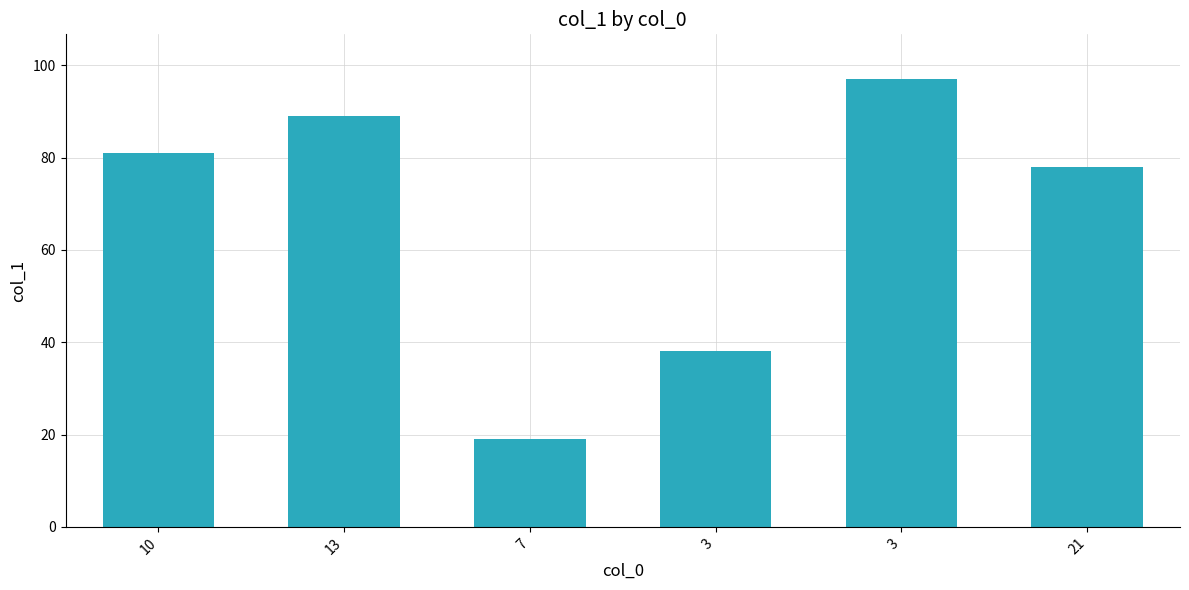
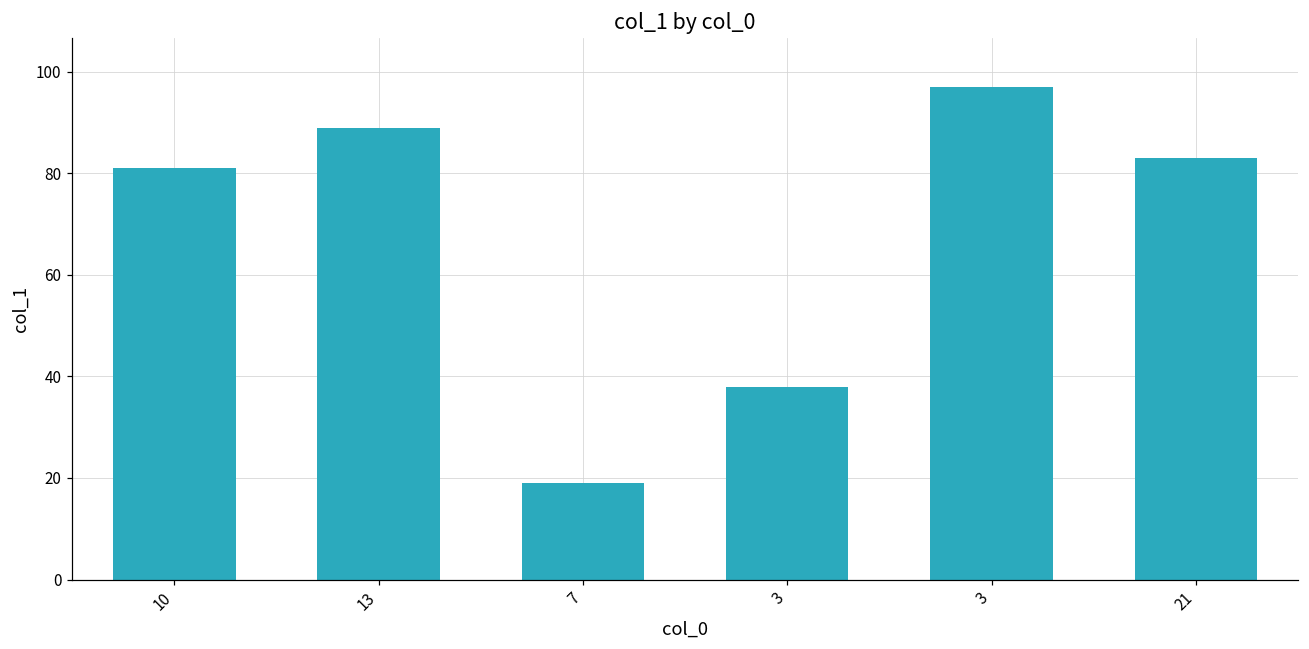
  {
    "10": 81,
    "13": 89,
    "7": 19,
-   "21": 78
+   "21": 83
  }
